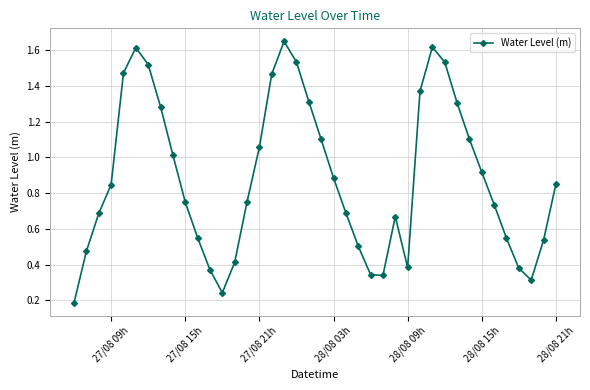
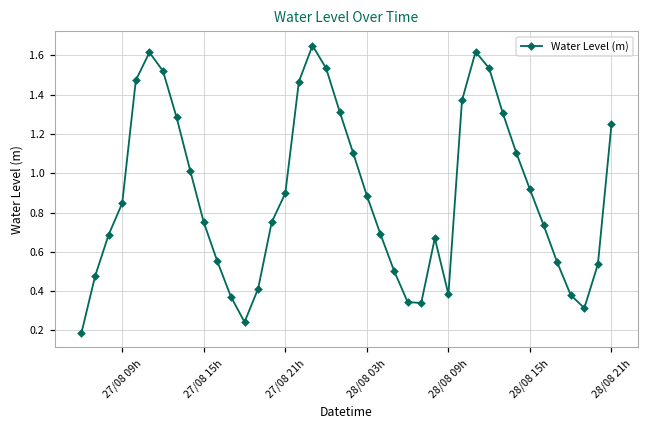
  {
    "27/08 09h": 0.85,
    "27/08 15h": 0.75,
-   "27/08 21h": 1.06,
+   "27/08 21h": 0.90,
    "28/08 03h": 0.89,
    "28/08 09h": 0.38,
    "28/08 15h": 0.92,
-   "28/08 21h": 0.85
+   "28/08 21h": 1.25
  }
